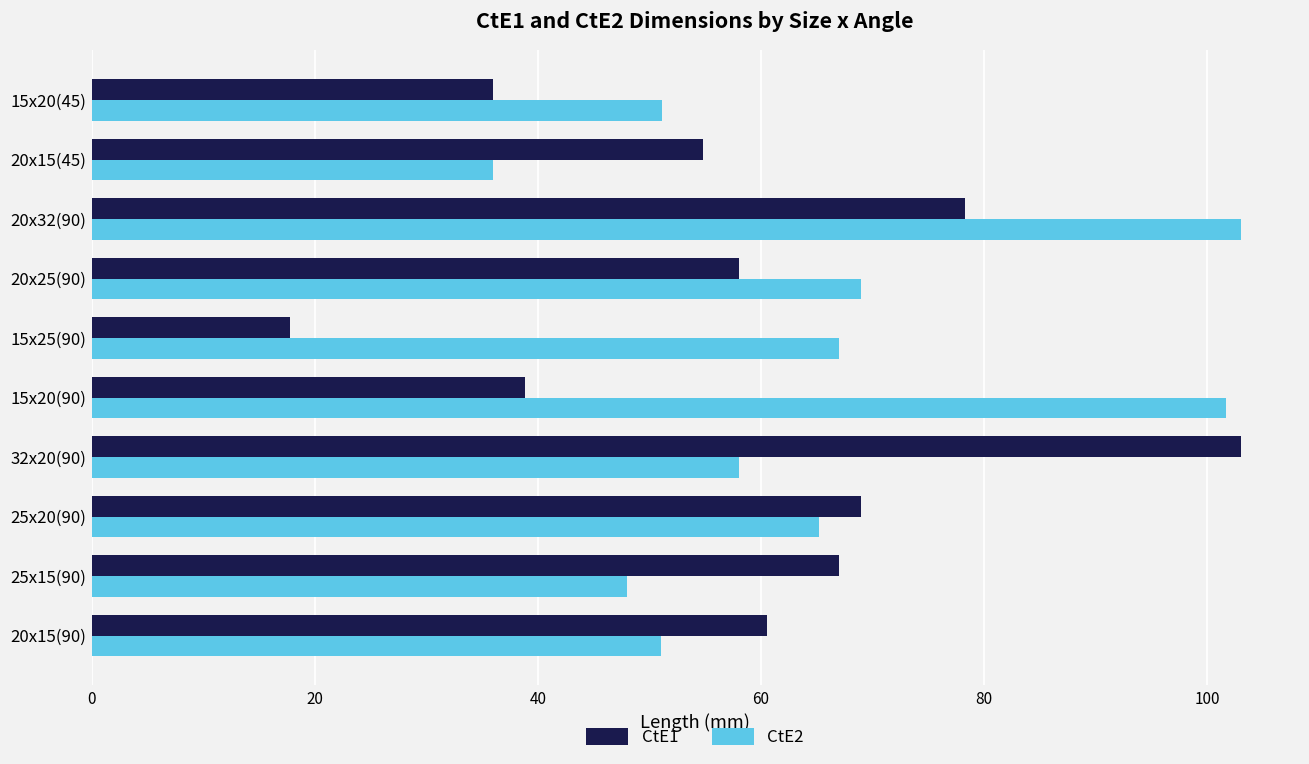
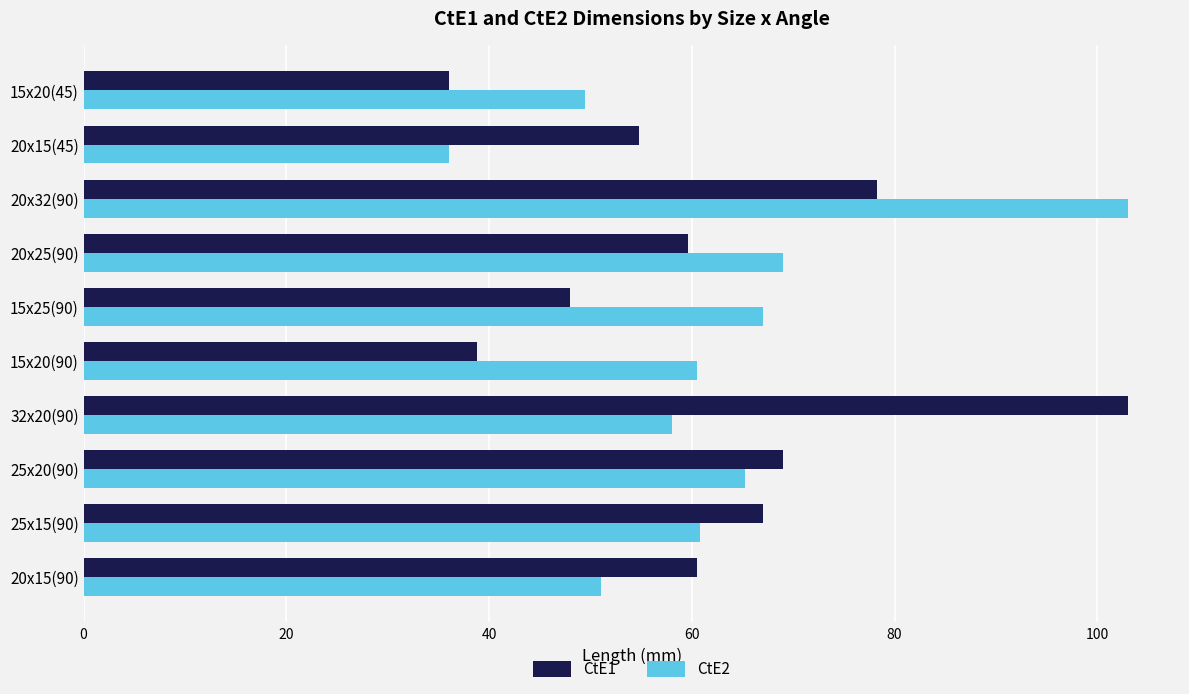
  {
    "CtE1": {
      "15x20(45)": 36.0,
      "20x15(45)": 54.8,
      "20x32(90)": 78.3,
-     "20x25(90)": 58.0,
-     "15x25(90)": 17.8,
+     "20x25(90)": 59.6,
+     "15x25(90)": 48.0,
      "15x20(90)": 38.8,
      "32x20(90)": 103.0,
      "25x20(90)": 69.0,
      "25x15(90)": 67.0,
      "20x15(90)": 60.5
    },
    "CtE2": {
-     "15x20(45)": 51.1,
+     "15x20(45)": 49.5,
      "20x15(45)": 36.0,
      "20x32(90)": 103.0,
      "20x25(90)": 69.0,
      "15x25(90)": 67.0,
-     "15x20(90)": 101.7,
+     "15x20(90)": 60.5,
      "32x20(90)": 58.0,
      "25x20(90)": 65.2,
-     "25x15(90)": 48.0,
+     "25x15(90)": 60.8,
      "20x15(90)": 51.0
    }
  }
